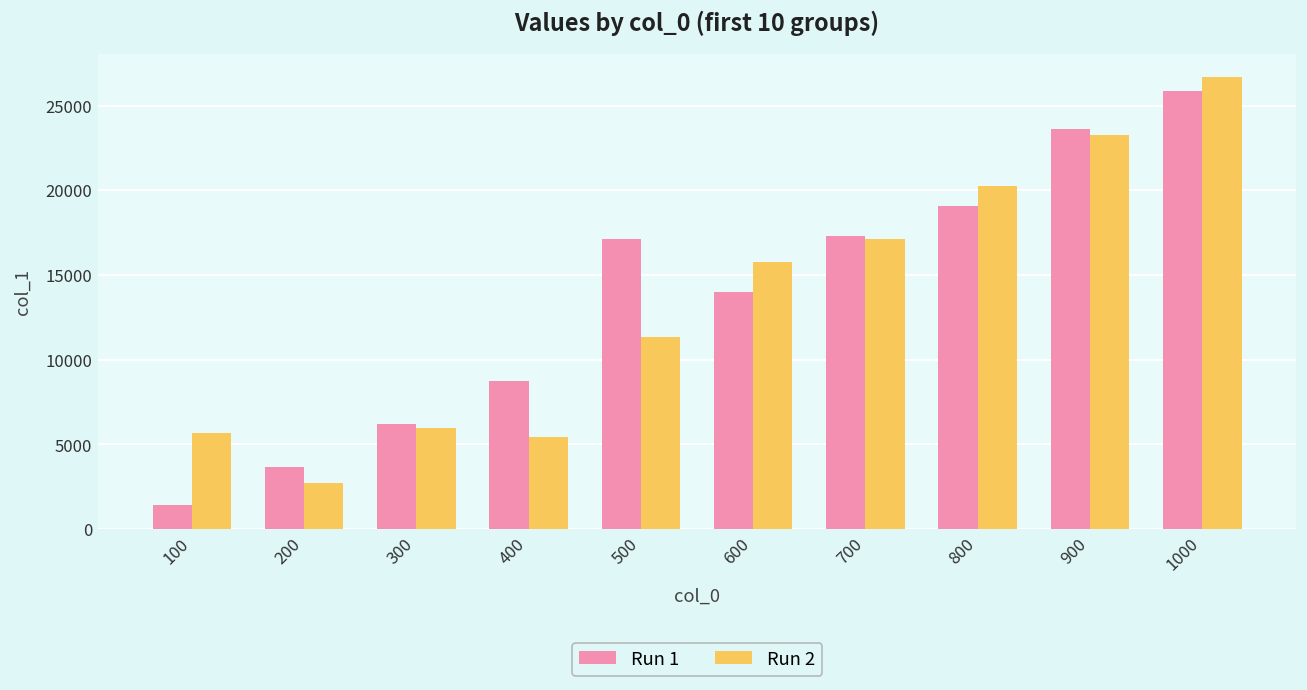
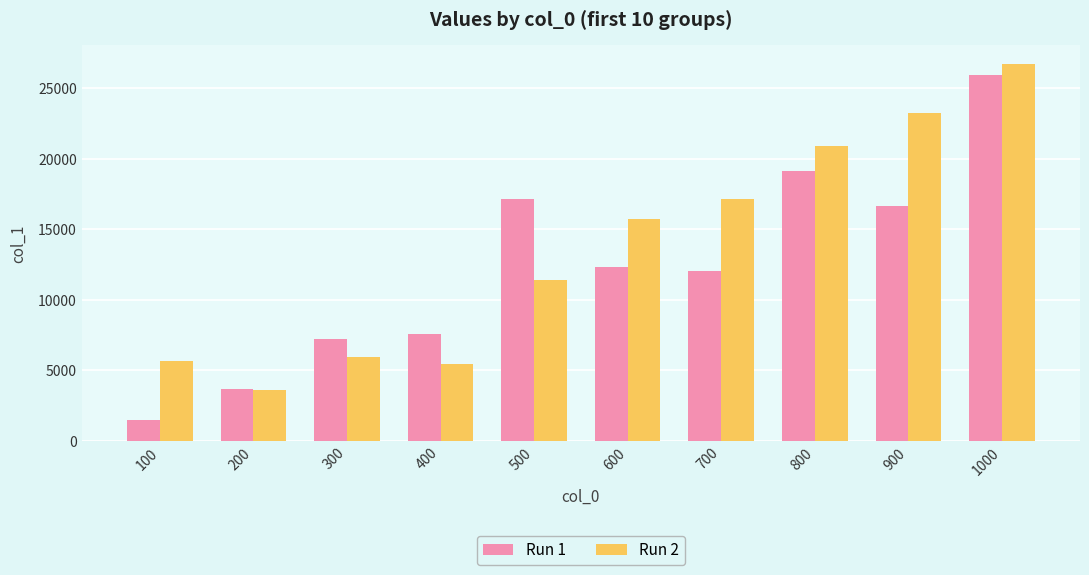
  {
    "Run 1": {
      "100": 1500,
      "200": 3700,
-     "300": 6200,
-     "400": 8800,
+     "300": 7200,
+     "400": 7500,
      "500": 17200,
-     "600": 14000,
-     "700": 17300,
+     "600": 12300,
+     "700": 12100,
      "800": 19100,
-     "900": 23600,
+     "900": 16700,
      "1000": 25900
    },
    "Run 2": {
      "100": 5700,
-     "200": 2700,
+     "200": 3600,
      "300": 6000,
      "400": 5500,
      "500": 11400,
      "600": 15800,
      "700": 17100,
-     "800": 20200,
+     "800": 20900,
      "900": 23300,
      "1000": 26700
    }
  }
